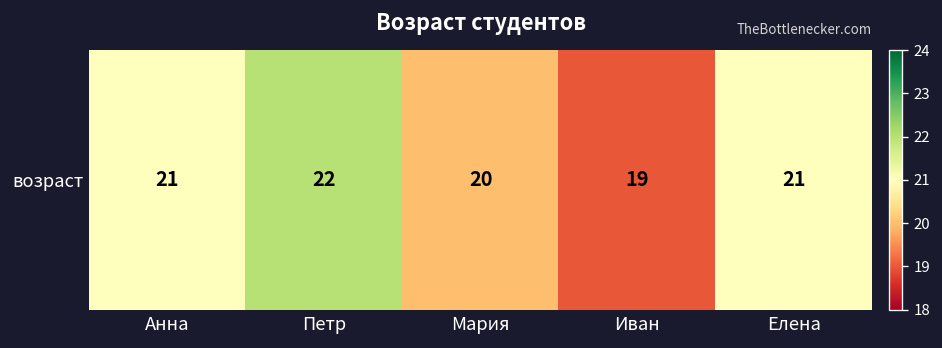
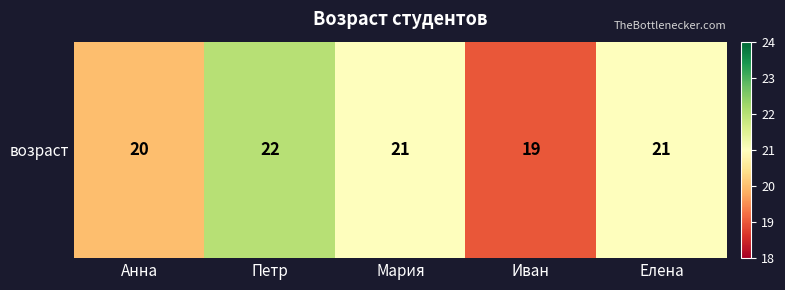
  {
    "возраст": {
-     "Анна": 21,
+     "Анна": 20,
      "Петр": 22,
-     "Мария": 20,
+     "Мария": 21,
      "Иван": 19,
      "Елена": 21
    }
  }
